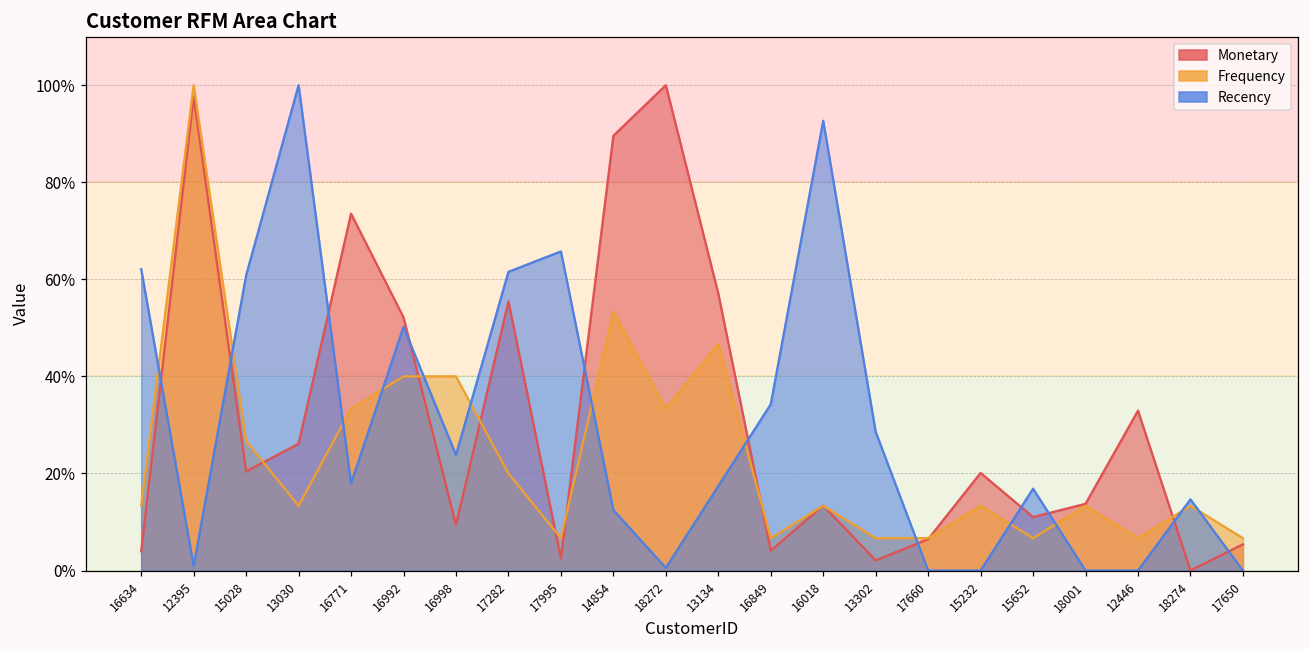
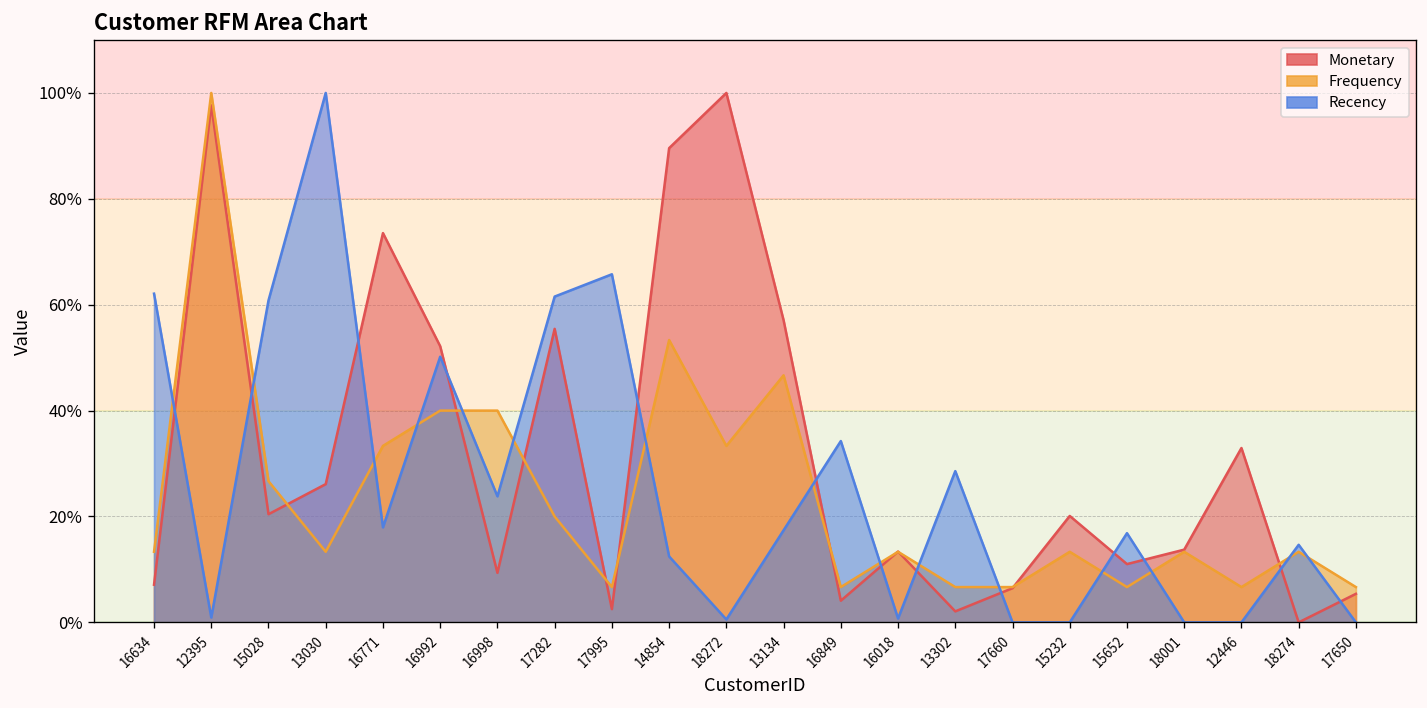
  {
    "Monetary": {
-     "16634": "4%",
+     "16634": "7%",
      "12395": "98%",
      "15028": "20%",
      "13030": "26%",
      "16771": "74%",
      "16992": "52%",
      "16998": "9%",
      "17282": "55%",
      "17995": "3%",
      "14854": "90%",
      "18272": "100%",
      "13134": "57%",
      "16849": "4%",
      "13302": "2%",
      "15232": "20%",
      "15652": "11%",
      "12446": "33%",
      "18274": "0%",
      "17650": "5%"
    },
    "Frequency": {
      "16634": "13%",
      "12395": "100%",
      "15028": "27%",
      "13030": "13%",
      "16771": "33%",
      "16992": "40%",
      "16998": "40%",
      "17282": "20%",
      "17995": "7%",
      "14854": "53%",
      "18272": "33%",
      "13134": "47%",
      "16849": "7%",
      "13302": "7%",
      "15232": "13%",
      "15652": "7%",
      "12446": "7%",
      "18274": "13%",
      "17650": "7%"
    },
    "Recency": {
      "16634": "62%",
      "12395": "1%",
      "15028": "61%",
      "13030": "100%",
      "16771": "18%",
      "16992": "50%",
      "16998": "24%",
      "17282": "62%",
      "17995": "66%",
      "14854": "12%",
      "18272": "1%",
      "13134": "17%",
      "16849": "34%",
-     "16018": "93%",
+     "16018": "1%",
      "13302": "29%",
      "17660": "0%",
      "15232": "0%",
      "15652": "17%",
      "18001": "0%",
      "12446": "0%",
      "18274": "15%",
      "17650": "0%"
    }
  }
